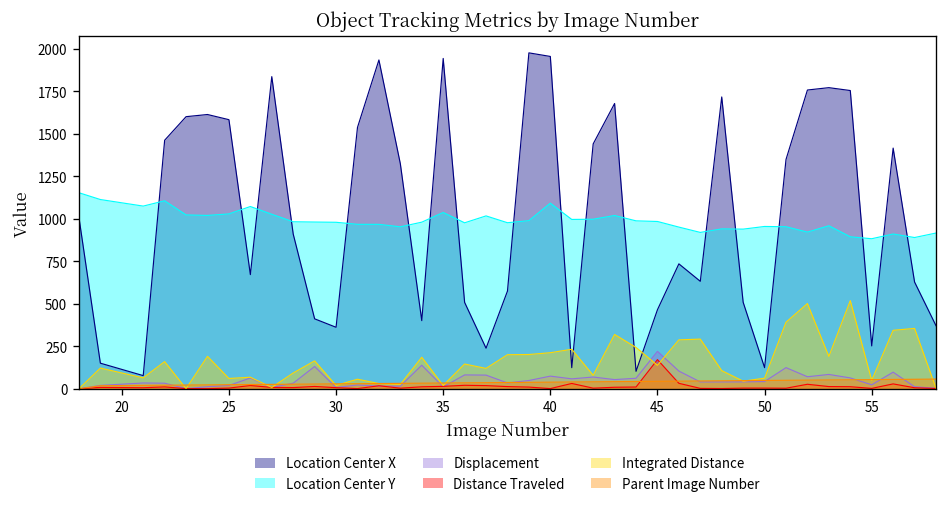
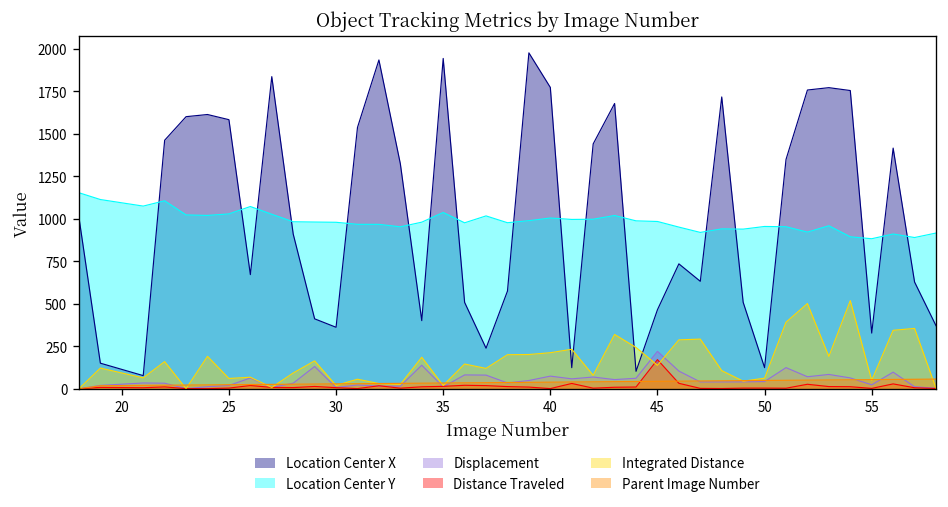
  {
    "Location Center X": {
      "25": 1580,
      "30": 360,
      "35": 1940,
-     "40": 1960,
+     "40": 1770,
      "45": 470,
      "50": 120,
-     "55": 250
+     "55": 330
    },
    "Location Center Y": {
      "25": 1030,
      "30": 980,
      "35": 1040,
-     "40": 1090,
+     "40": 1000,
      "45": 980,
      "50": 960,
      "55": 880
    },
    "Displacement": {
      "40": 70,
      "45": 220,
      "55": 20
    },
    "Distance Traveled": {
      "40": 0,
      "45": 170,
      "50": 0,
      "55": 0
    }
  }
